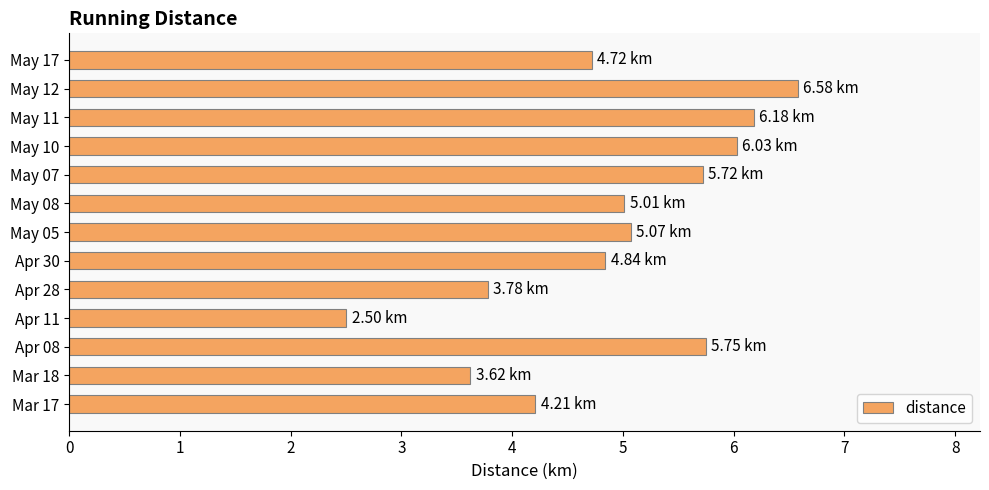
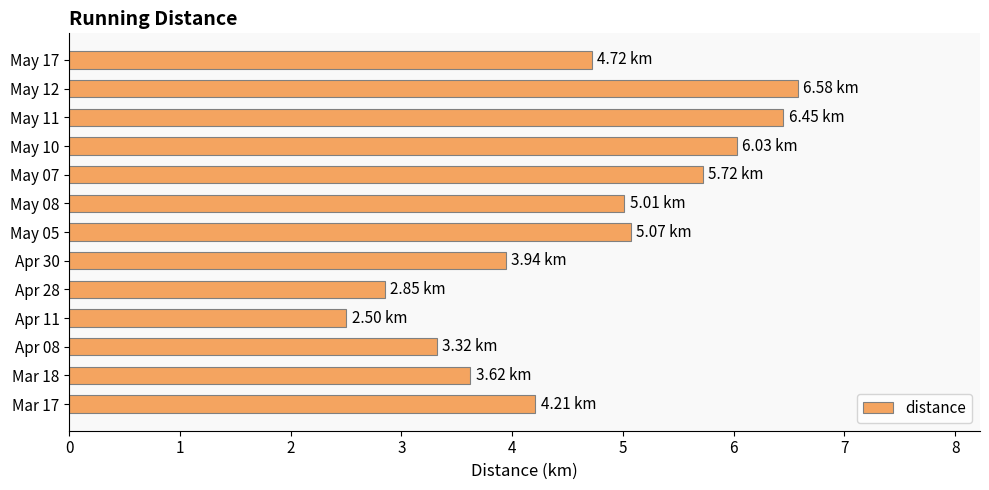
  {
    "May 17": 4.72,
    "May 12": 6.58,
-   "May 11": 6.18,
+   "May 11": 6.45,
    "May 10": 6.03,
    "May 07": 5.72,
    "May 08": 5.01,
    "May 05": 5.07,
-   "Apr 30": 4.84,
-   "Apr 28": 3.78,
+   "Apr 30": 3.94,
+   "Apr 28": 2.85,
    "Apr 11": 2.50,
-   "Apr 08": 5.75,
+   "Apr 08": 3.32,
    "Mar 18": 3.62,
    "Mar 17": 4.21
  }
